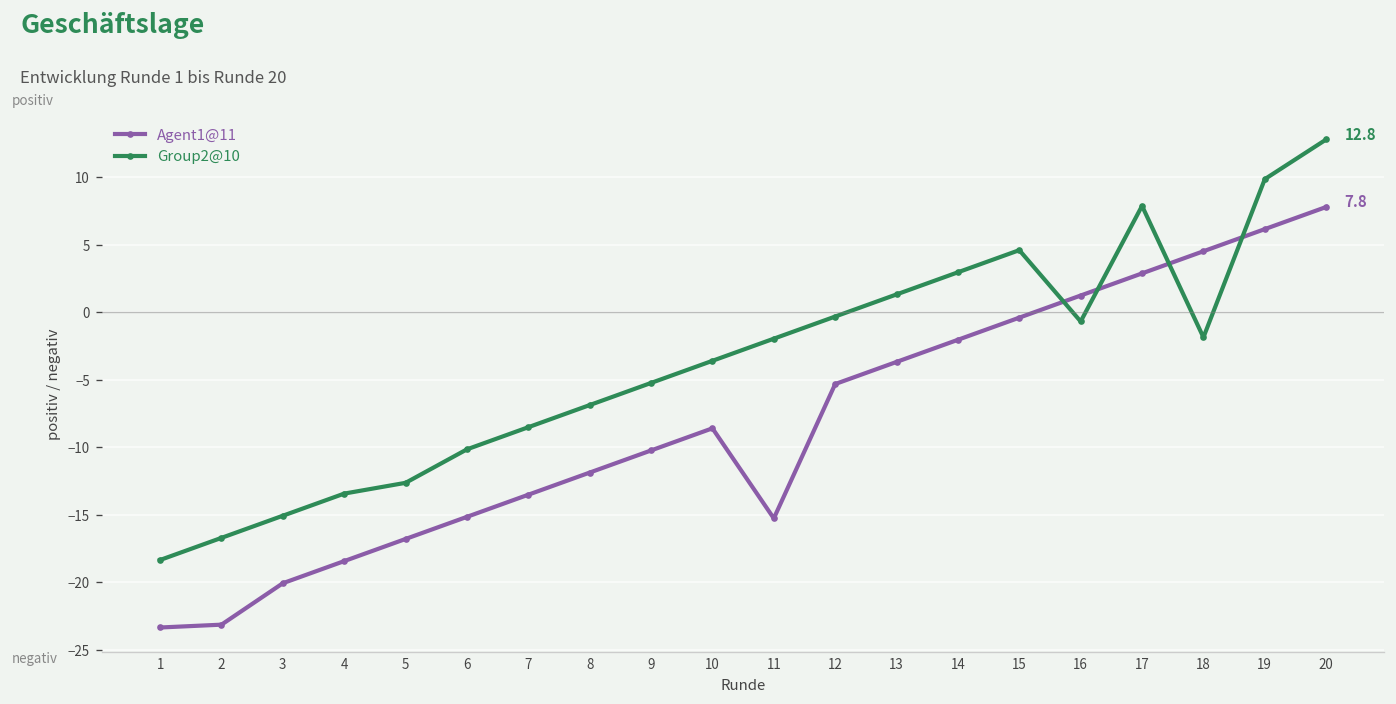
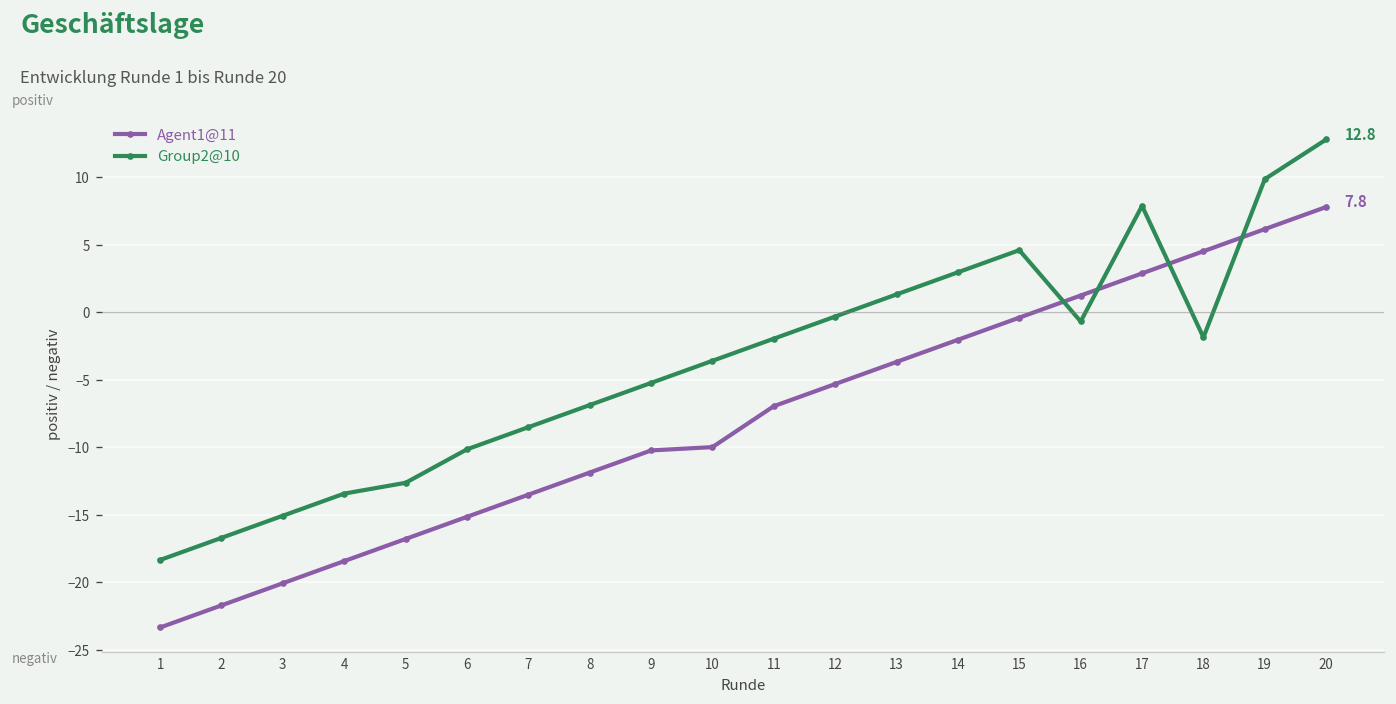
  {
    "Agent1@11": {
      "1": -23.4,
-     "2": -23.2,
+     "2": -21.7,
      "3": -20.1,
      "4": -18.4,
      "5": -16.8,
      "6": -15.2,
      "7": -13.5,
      "8": -11.9,
      "9": -10.2,
-     "10": -8.6,
-     "11": -15.3,
+     "10": -10.0,
+     "11": -7.0,
      "12": -5.3,
      "13": -3.7,
      "14": -2.0,
      "15": -0.4,
      "16": 1.2,
      "17": 2.9,
      "18": 4.5,
      "19": 6.1
    },
    "Group2@10": {
      "20": 12.8
    }
  }
